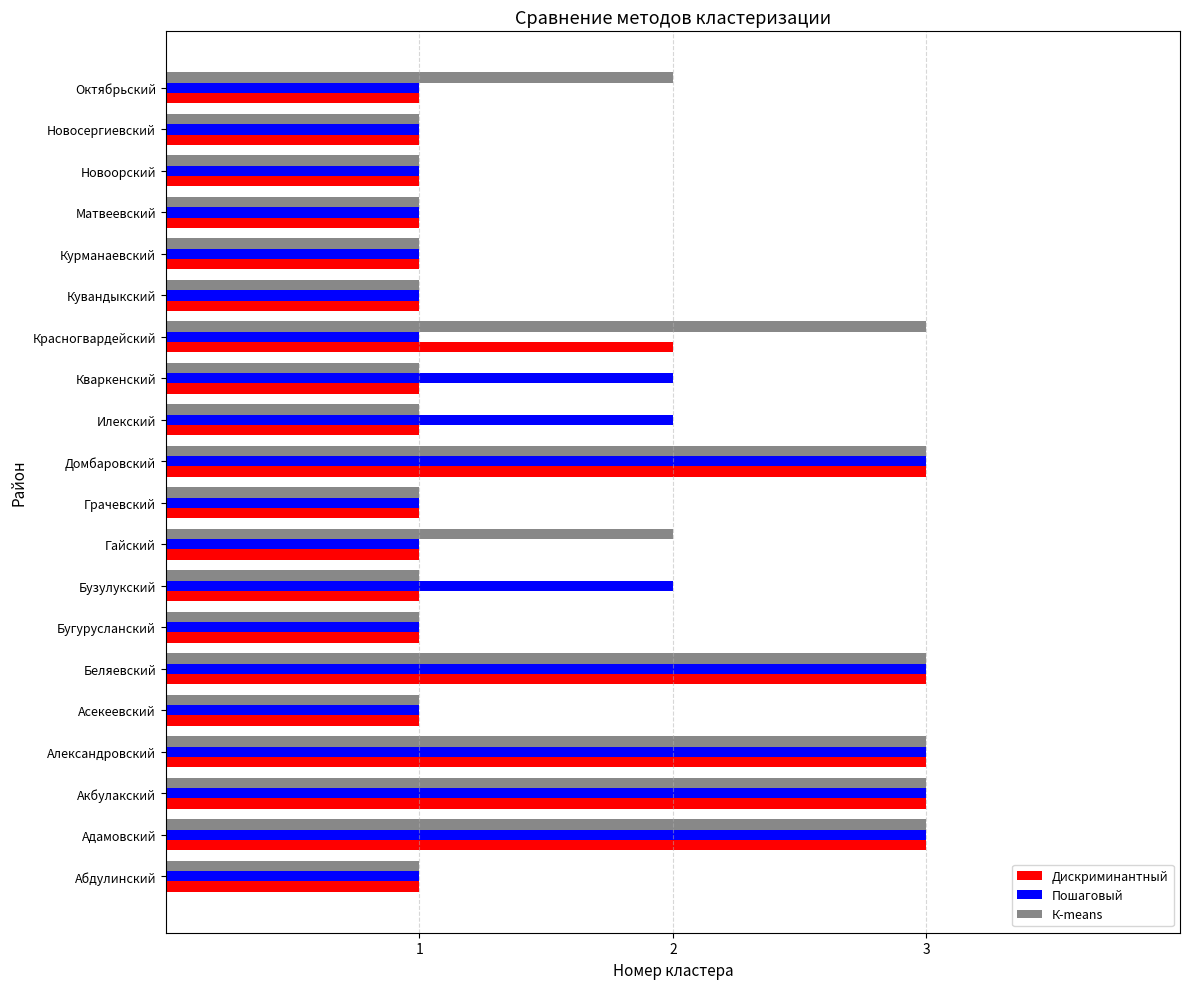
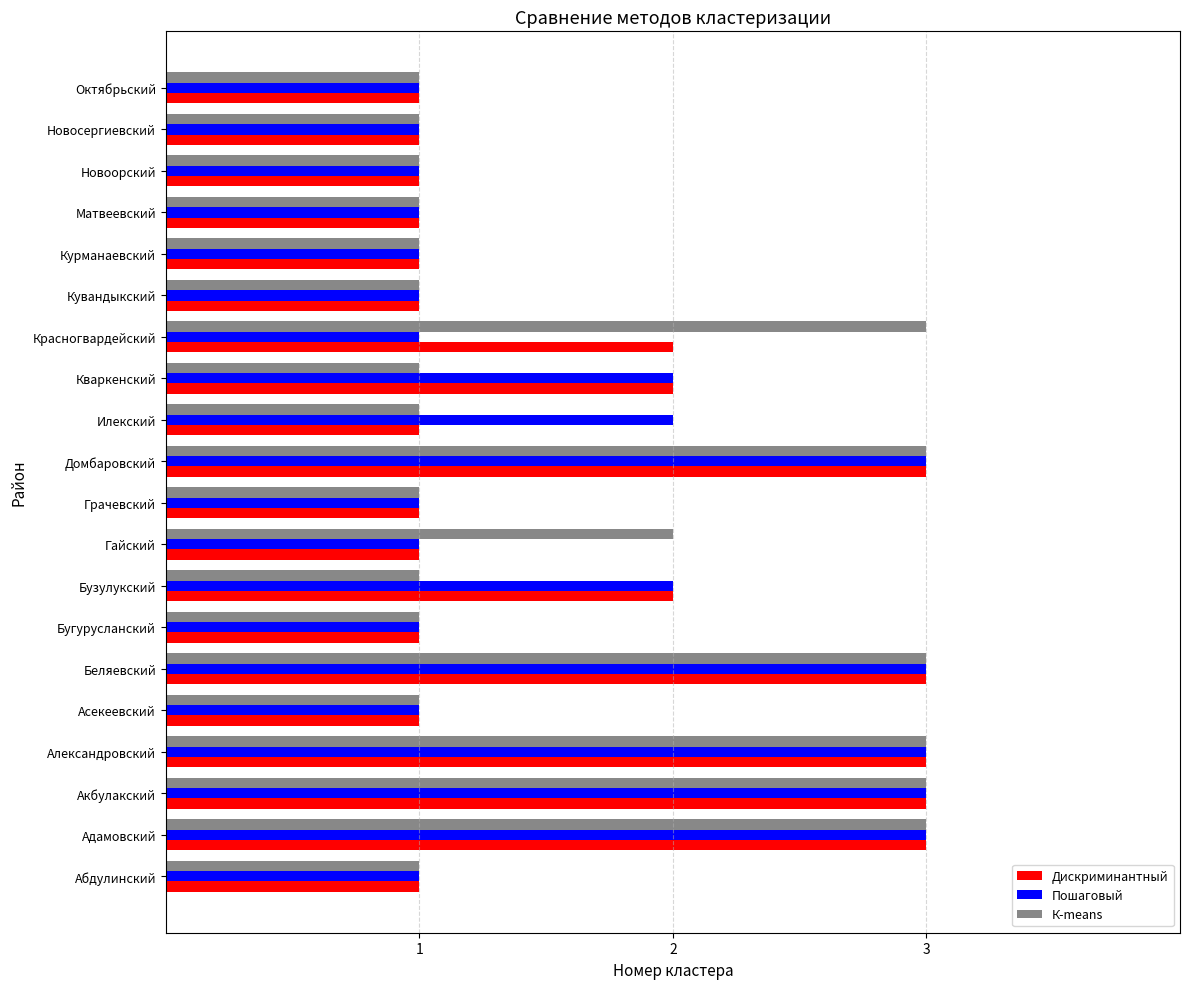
  {
    "Дискриминантный": {
      "Октябрьский": 1,
      "Новосергиевский": 1,
      "Новоорский": 1,
      "Матвеевский": 1,
      "Курманаевский": 1,
      "Кувандыкский": 1,
      "Красногвардейский": 2,
-     "Кваркенский": 1,
+     "Кваркенский": 2,
      "Илекский": 1,
      "Домбаровский": 3,
      "Грачевский": 1,
      "Гайский": 1,
-     "Бузулукский": 1,
+     "Бузулукский": 2,
      "Бугурусланский": 1,
      "Беляевский": 3,
      "Асекеевский": 1,
      "Александровский": 3,
      "Акбулакский": 3,
      "Адамовский": 3,
      "Абдулинский": 1
    },
    "Пошаговый": {
      "Октябрьский": 1,
      "Новосергиевский": 1,
      "Новоорский": 1,
      "Матвеевский": 1,
      "Курманаевский": 1,
      "Кувандыкский": 1,
      "Красногвардейский": 1,
      "Кваркенский": 2,
      "Илекский": 2,
      "Домбаровский": 3,
      "Грачевский": 1,
      "Гайский": 1,
      "Бузулукский": 2,
      "Бугурусланский": 1,
      "Беляевский": 3,
      "Асекеевский": 1,
      "Александровский": 3,
      "Акбулакский": 3,
      "Адамовский": 3,
      "Абдулинский": 1
    },
    "К-means": {
-     "Октябрьский": 2,
+     "Октябрьский": 1,
      "Новосергиевский": 1,
      "Новоорский": 1,
      "Матвеевский": 1,
      "Курманаевский": 1,
      "Кувандыкский": 1,
      "Красногвардейский": 3,
      "Кваркенский": 1,
      "Илекский": 1,
      "Домбаровский": 3,
      "Грачевский": 1,
      "Гайский": 2,
      "Бузулукский": 1,
      "Бугурусланский": 1,
      "Беляевский": 3,
      "Асекеевский": 1,
      "Александровский": 3,
      "Акбулакский": 3,
      "Адамовский": 3,
      "Абдулинский": 1
    }
  }
